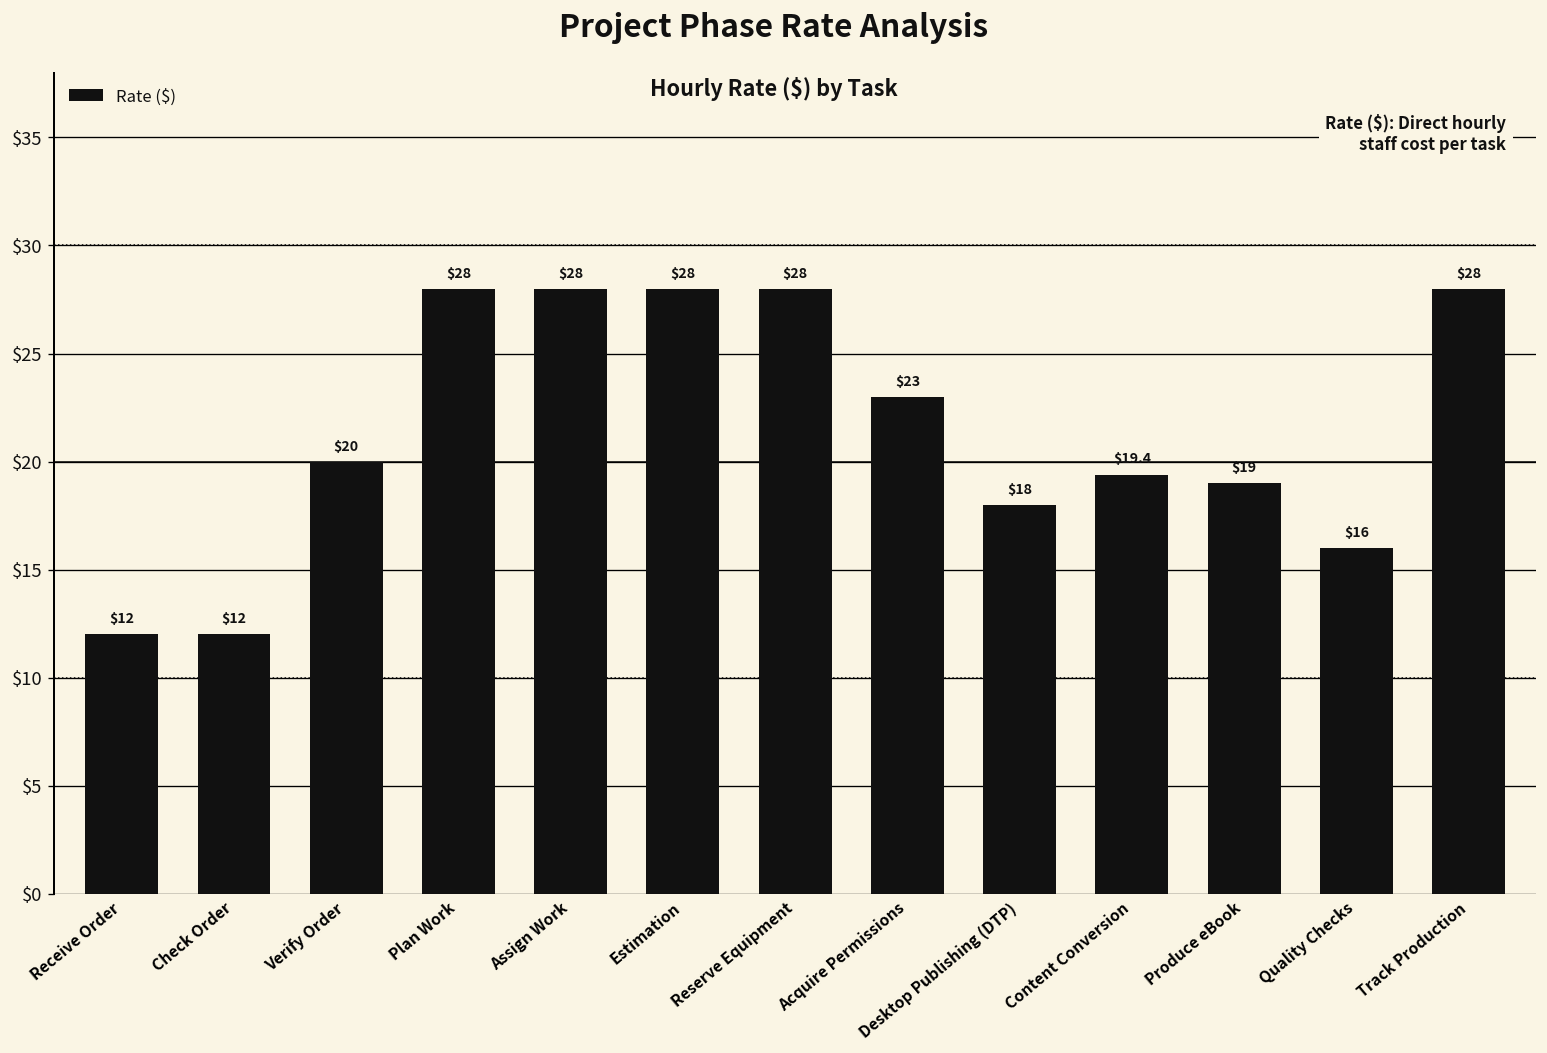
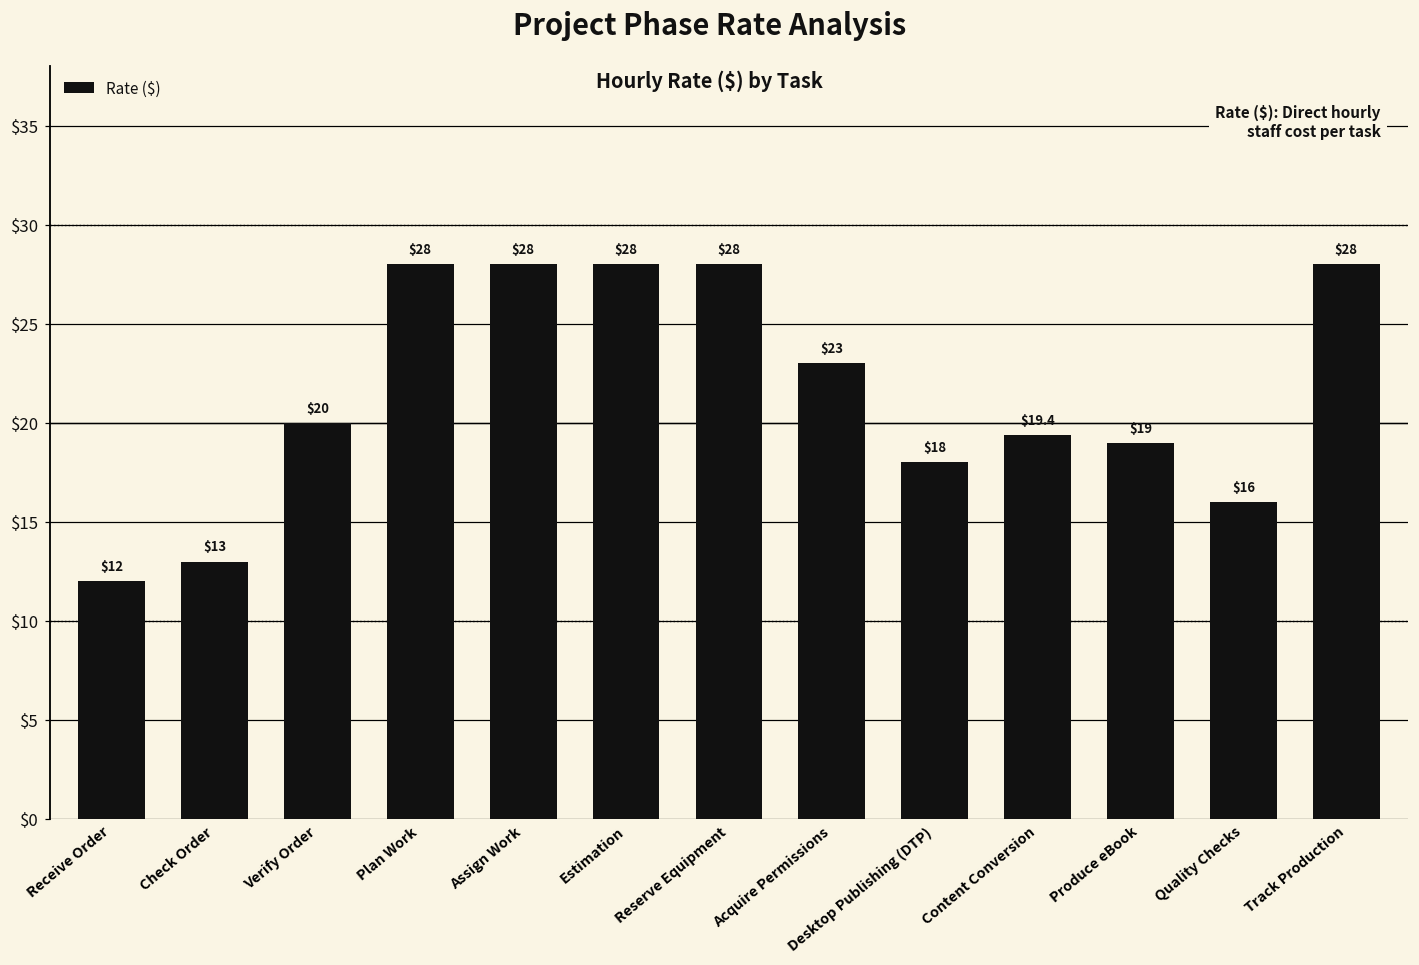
  {
    "Receive Order": "$12",
-   "Check Order": "$12",
+   "Check Order": "$13",
    "Verify Order": "$20",
    "Plan Work": "$28",
    "Assign Work": "$28",
    "Estimation": "$28",
    "Reserve Equipment": "$28",
    "Acquire Permissions": "$23",
    "Desktop Publishing (DTP)": "$18",
    "Content Conversion": "$19.4",
    "Produce eBook": "$19",
    "Quality Checks": "$16",
    "Track Production": "$28"
  }
